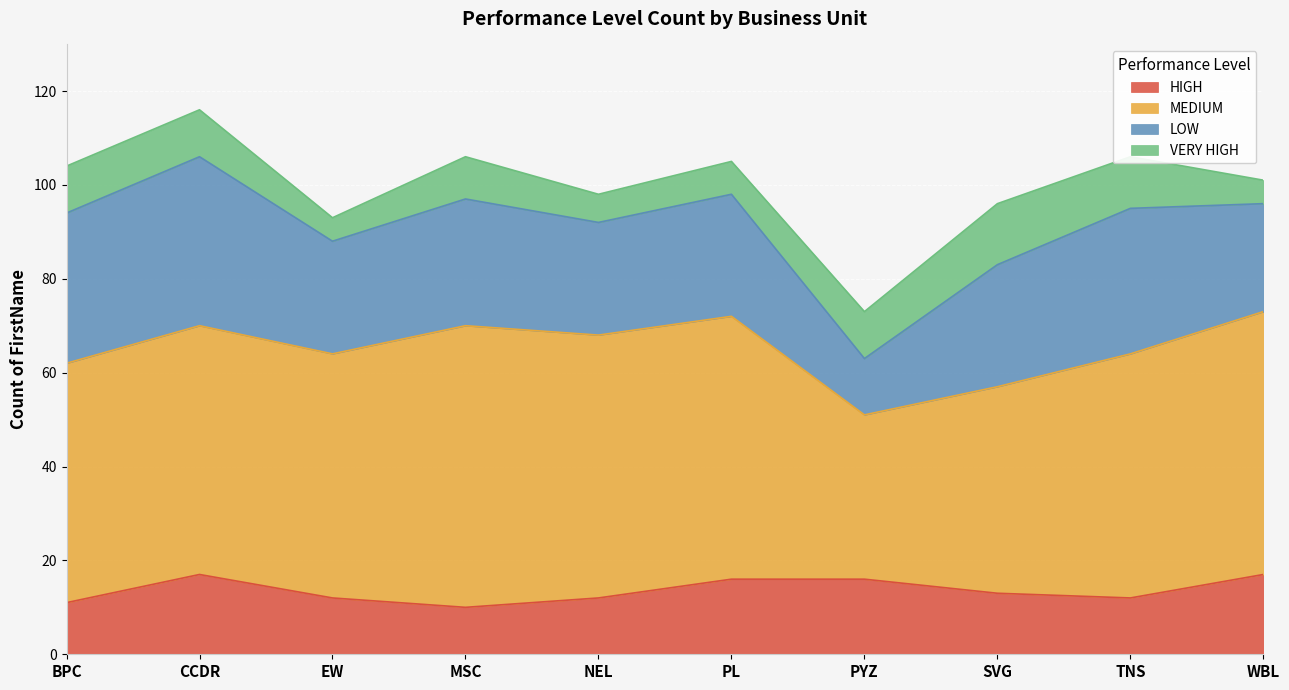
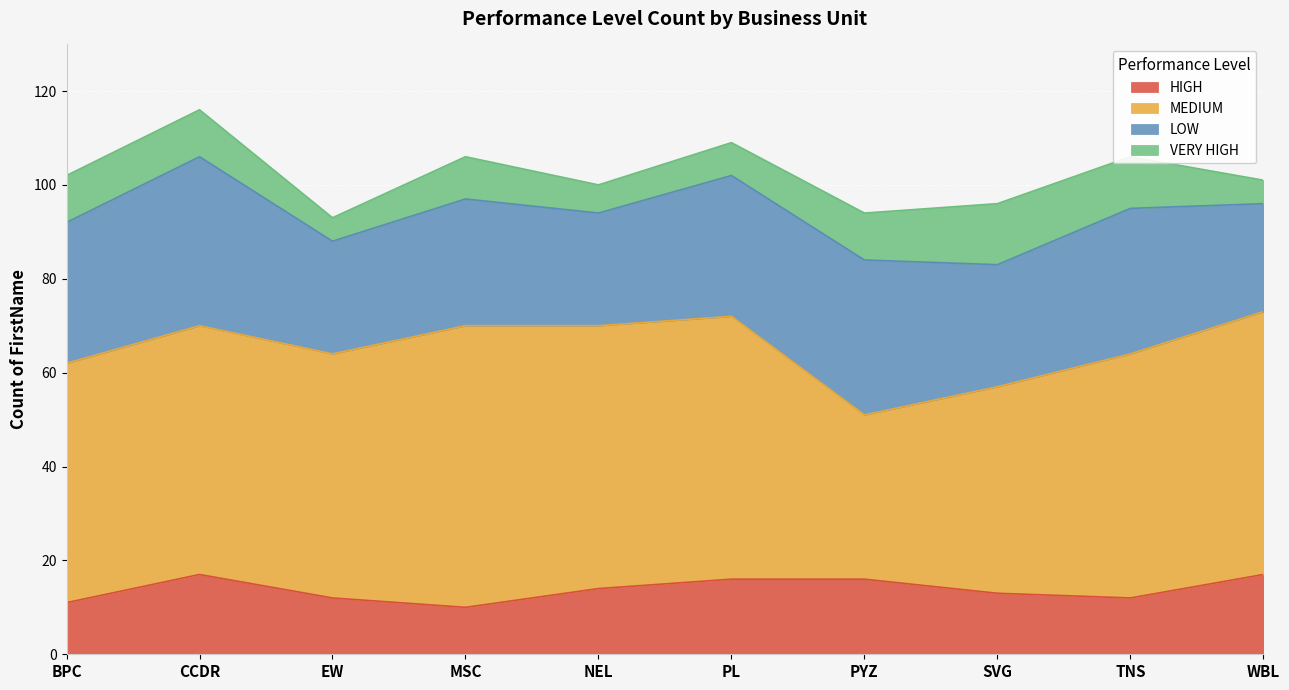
  {
    "HIGH": {
      "BPC": 11,
      "CCDR": 17,
      "EW": 12,
      "MSC": 10,
-     "NEL": 12,
+     "NEL": 14,
      "PL": 16,
      "PYZ": 16,
      "SVG": 13,
      "TNS": 12,
      "WBL": 17
    },
    "MEDIUM": {
      "BPC": 51,
      "CCDR": 53,
      "EW": 52,
      "MSC": 60,
      "NEL": 56,
      "PL": 56,
      "PYZ": 35,
      "SVG": 44,
      "TNS": 52,
      "WBL": 56
    },
    "LOW": {
-     "BPC": 32,
+     "BPC": 30,
      "CCDR": 36,
      "EW": 24,
      "MSC": 27,
      "NEL": 24,
-     "PL": 26,
-     "PYZ": 12,
+     "PL": 30,
+     "PYZ": 33,
      "SVG": 26,
      "TNS": 31,
      "WBL": 23
    },
    "VERY HIGH": {
      "BPC": 10,
      "CCDR": 10,
      "EW": 5,
      "MSC": 9,
      "NEL": 6,
      "PL": 7,
      "PYZ": 10,
      "SVG": 13,
      "WBL": 5
    }
  }
